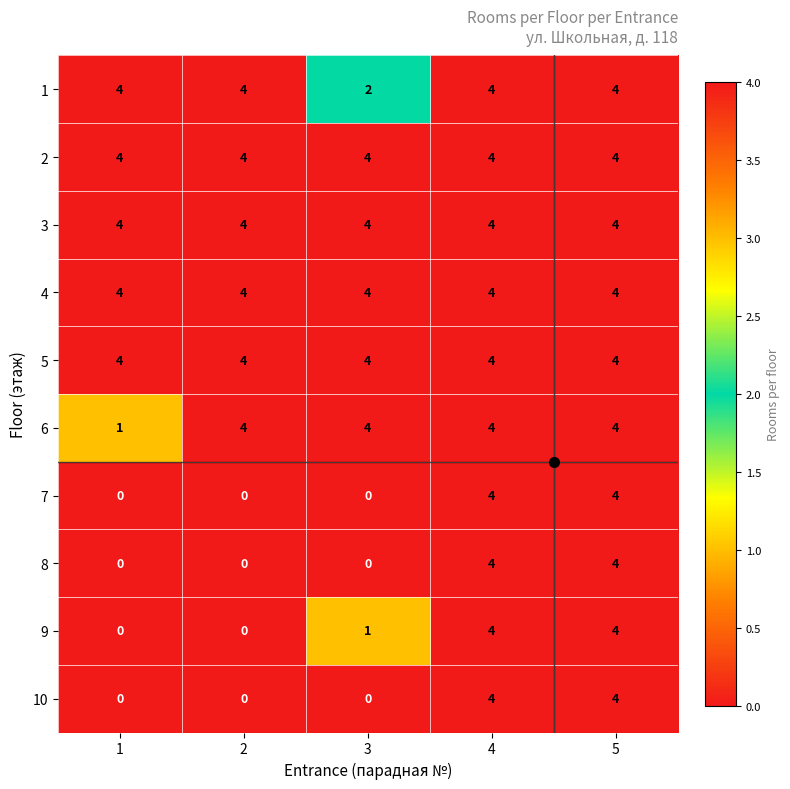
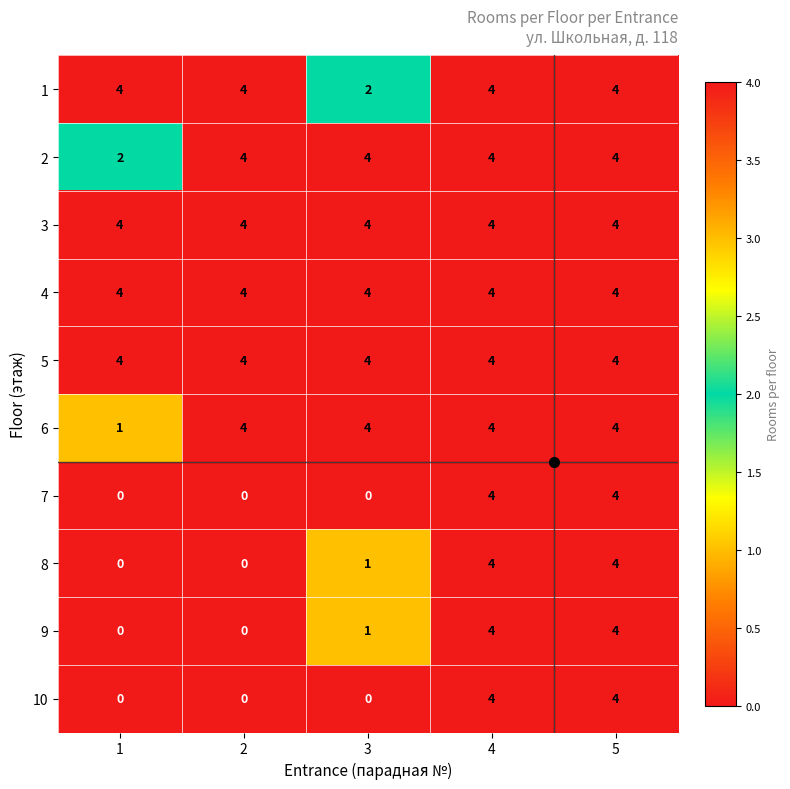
  {
    "1": {
      "1": 4,
      "2": 4,
      "3": 2,
      "4": 4,
      "5": 4
    },
    "2": {
-     "1": 4,
+     "1": 2,
      "2": 4,
      "3": 4,
      "4": 4,
      "5": 4
    },
    "3": {
      "1": 4,
      "2": 4,
      "3": 4,
      "4": 4,
      "5": 4
    },
    "4": {
      "1": 4,
      "2": 4,
      "3": 4,
      "4": 4,
      "5": 4
    },
    "5": {
      "1": 4,
      "2": 4,
      "3": 4,
      "4": 4,
      "5": 4
    },
    "6": {
      "1": 1,
      "2": 4,
      "3": 4,
      "4": 4,
      "5": 4
    },
    "7": {
      "1": 0,
      "2": 0,
      "3": 0,
      "4": 4,
      "5": 4
    },
    "8": {
      "1": 0,
      "2": 0,
-     "3": 0,
+     "3": 1,
      "4": 4,
      "5": 4
    },
    "9": {
      "1": 0,
      "2": 0,
      "3": 1,
      "4": 4,
      "5": 4
    },
    "10": {
      "1": 0,
      "2": 0,
      "3": 0,
      "4": 4,
      "5": 4
    }
  }
